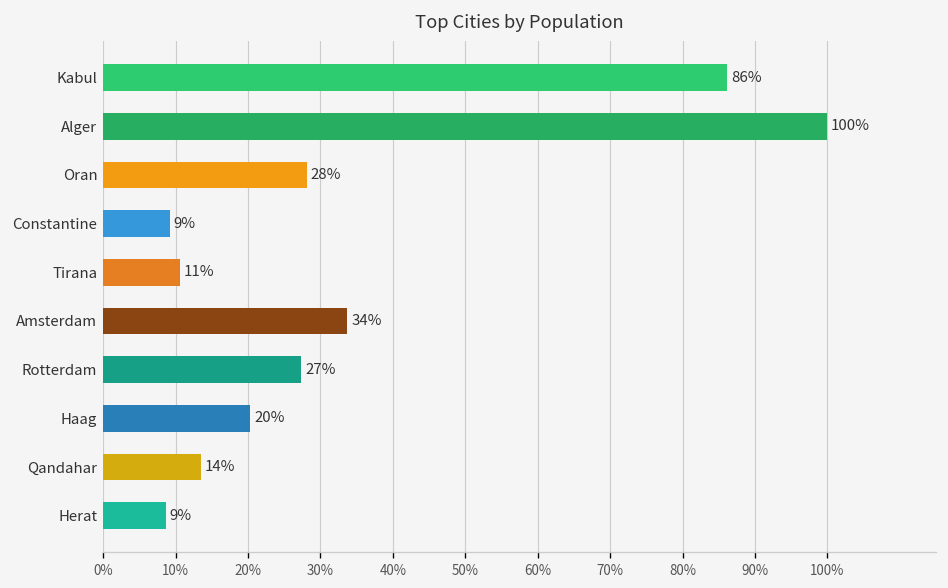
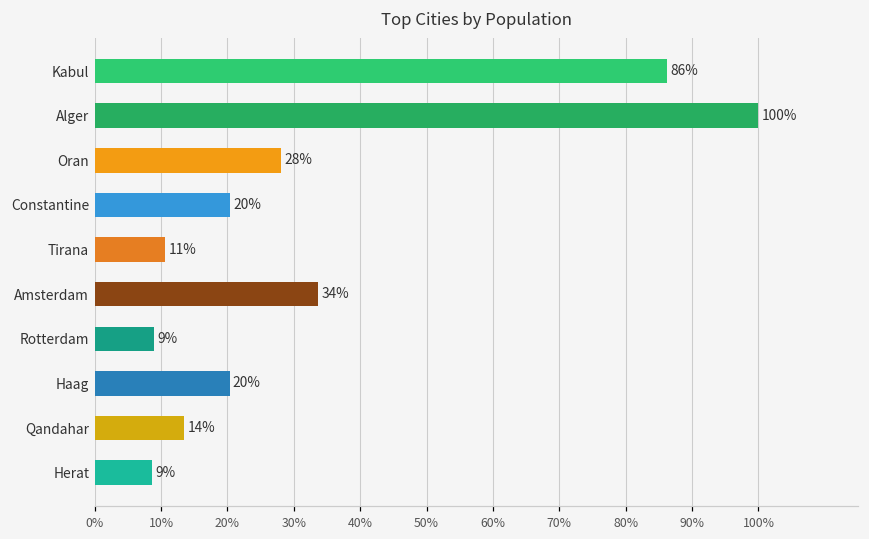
  {
    "Kabul": "86%",
    "Alger": "100%",
    "Oran": "28%",
-   "Constantine": "9%",
+   "Constantine": "20%",
    "Tirana": "11%",
    "Amsterdam": "34%",
-   "Rotterdam": "27%",
+   "Rotterdam": "9%",
    "Haag": "20%",
    "Qandahar": "14%",
    "Herat": "9%"
  }
